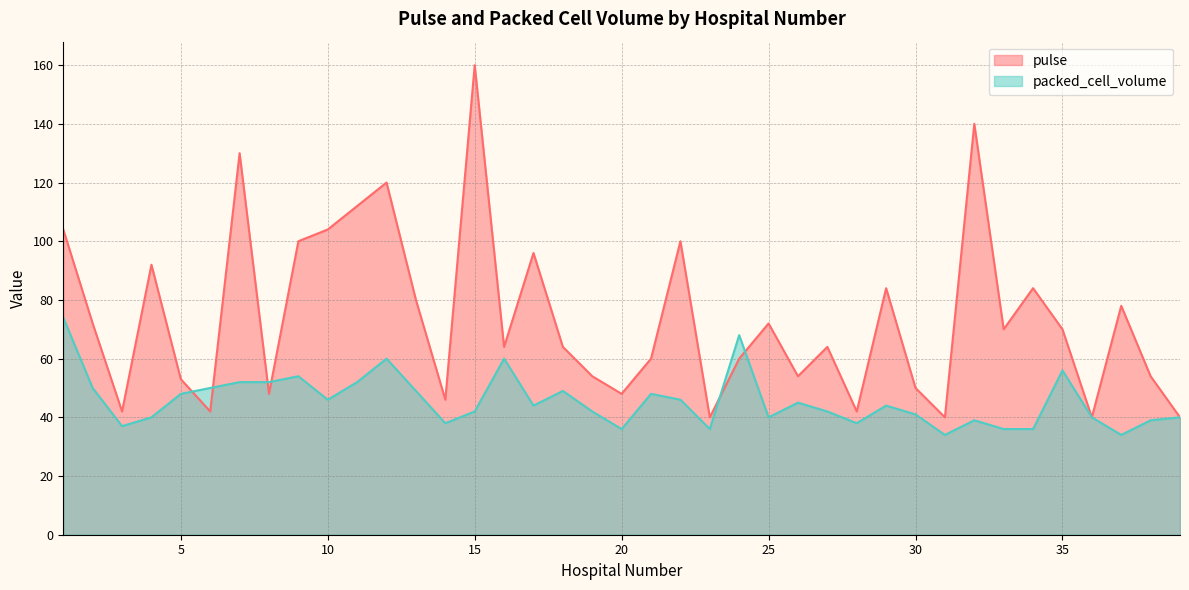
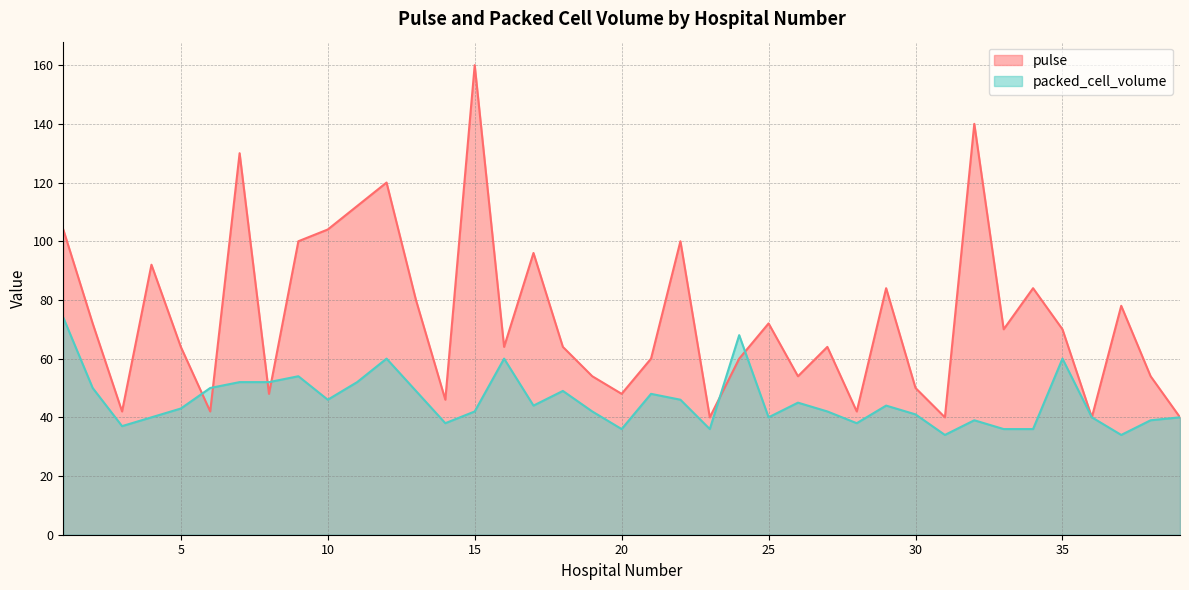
  {
    "pulse": {
-     "5": 53,
+     "5": 64,
      "10": 104,
      "15": 160,
      "20": 48,
      "25": 72,
      "30": 50,
      "35": 70
    },
    "packed_cell_volume": {
-     "5": 48,
+     "5": 43,
      "10": 46,
      "15": 42,
      "20": 36,
      "25": 40,
      "30": 41,
-     "35": 56
+     "35": 60
    }
  }
